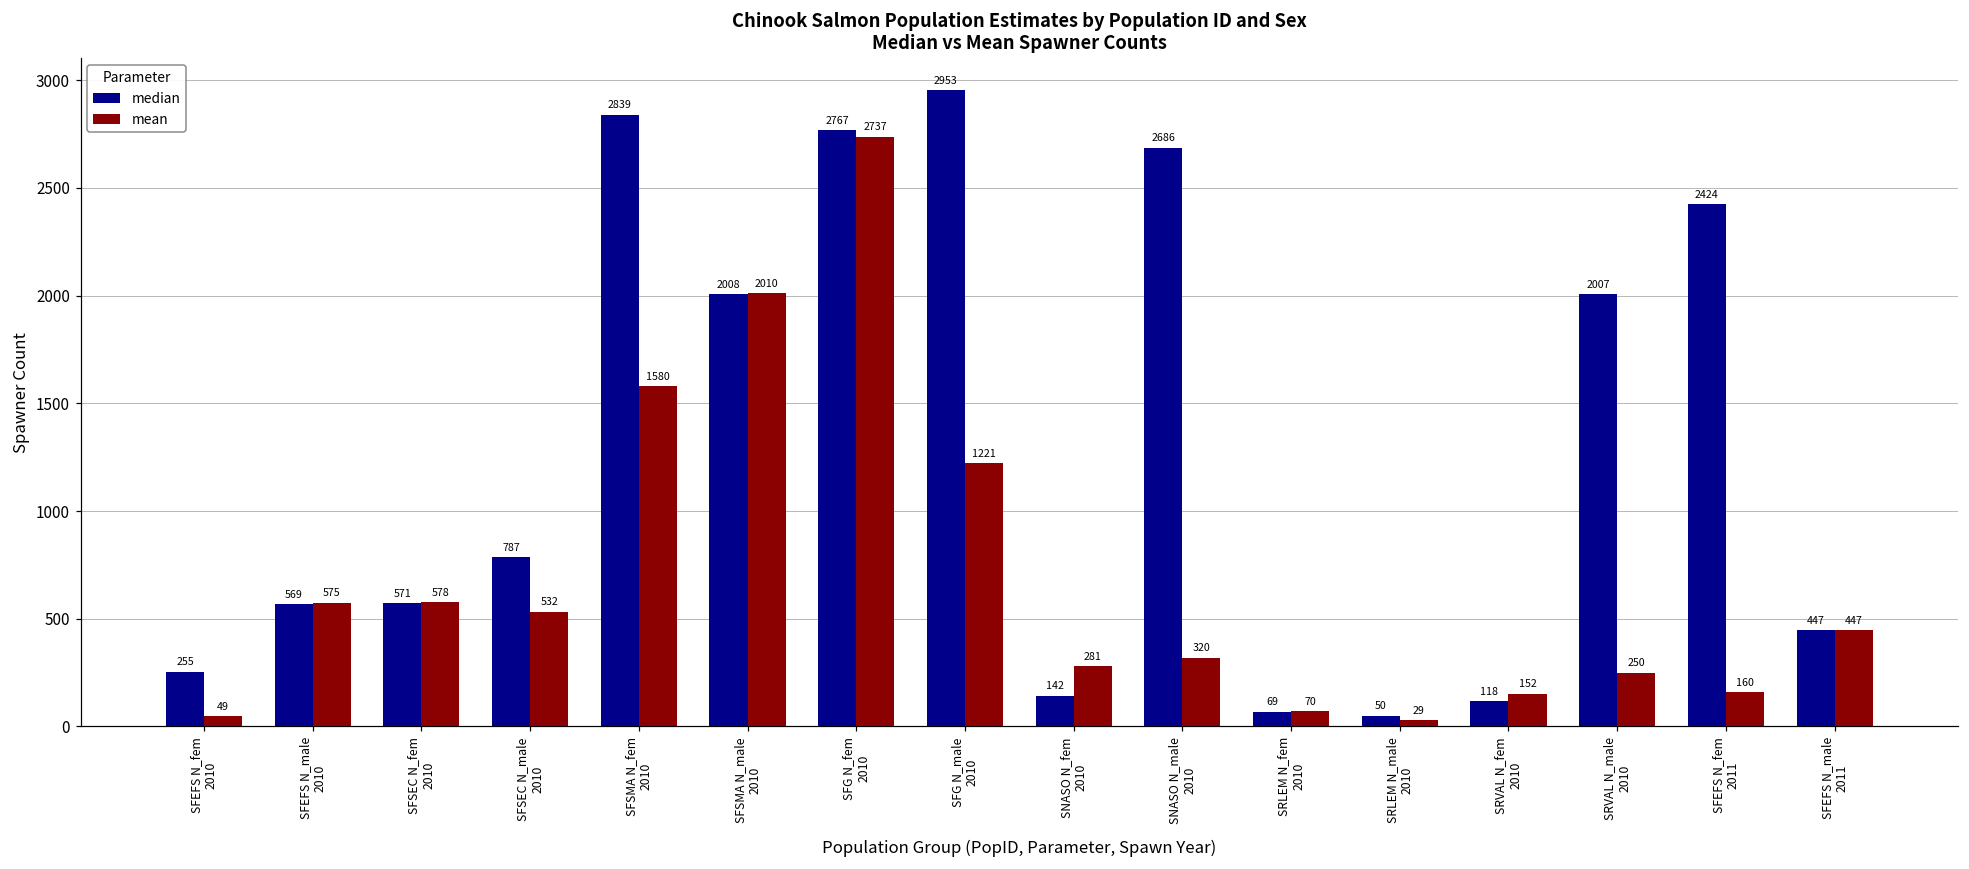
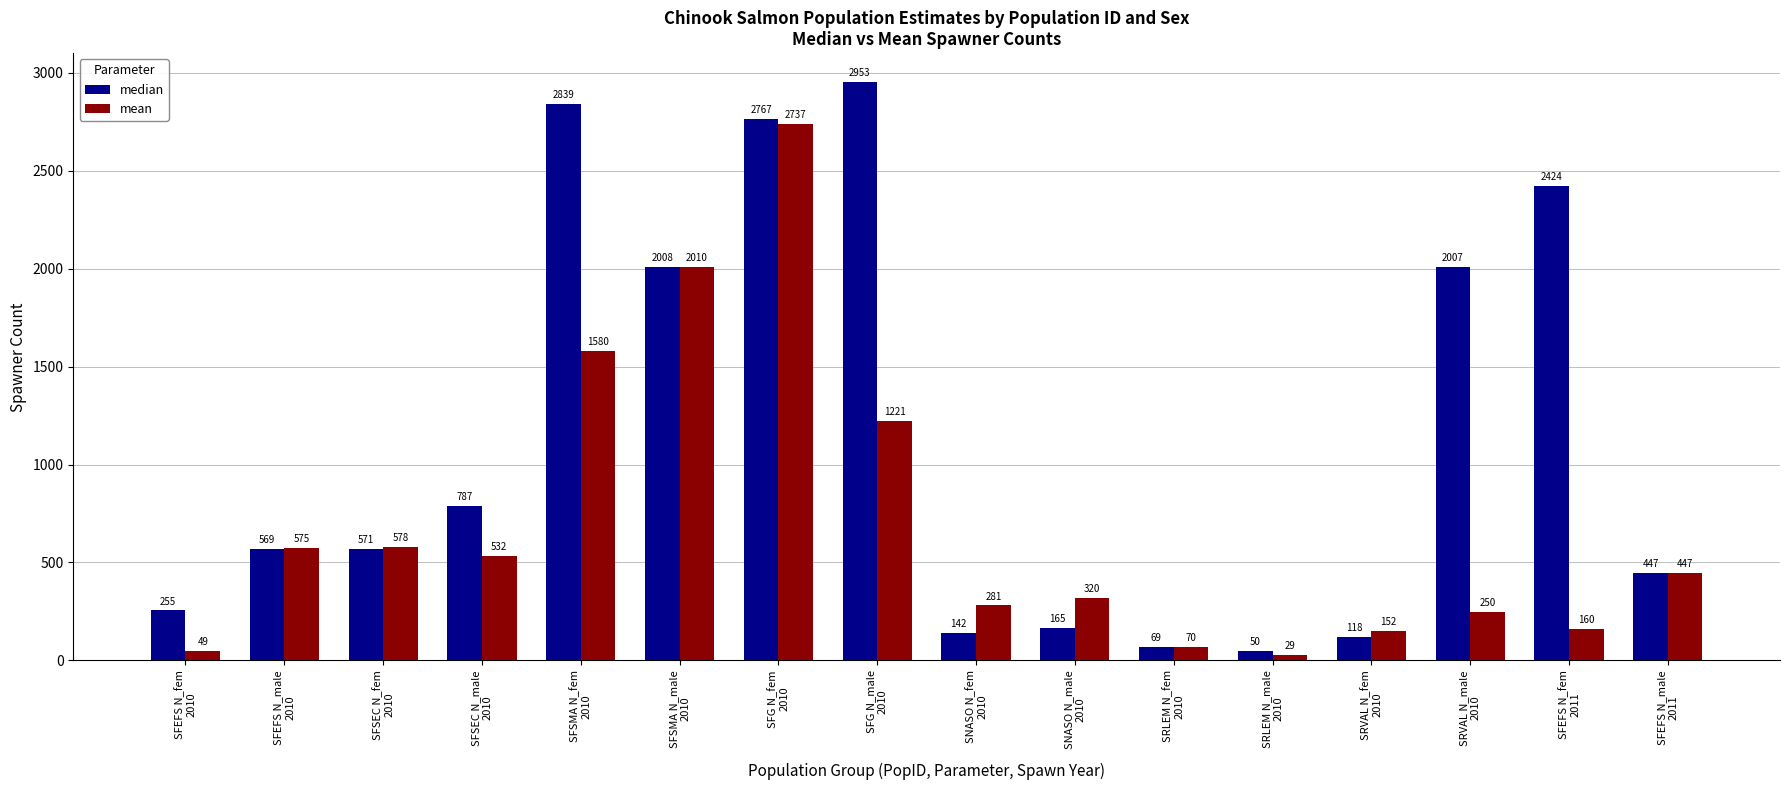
  {
    "median": {
      "SFEFS N_fem 2010": 255,
      "SFEFS N_male 2010": 569,
      "SFSEC N_fem 2010": 571,
      "SFSEC N_male 2010": 787,
      "SFSMA N_fem 2010": 2839,
      "SFSMA N_male 2010": 2008,
      "SFG N_fem 2010": 2767,
      "SFG N_male 2010": 2953,
      "SNASO N_fem 2010": 142,
-     "SNASO N_male 2010": 2686,
+     "SNASO N_male 2010": 165,
      "SRLEM N_fem 2010": 69,
      "SRLEM N_male 2010": 50,
      "SRVAL N_fem 2010": 118,
      "SRVAL N_male 2010": 2007,
      "SFEFS N_fem 2011": 2424,
      "SFEFS N_male 2011": 447
    },
    "mean": {
      "SFEFS N_fem 2010": 49,
      "SFEFS N_male 2010": 575,
      "SFSEC N_fem 2010": 578,
      "SFSEC N_male 2010": 532,
      "SFSMA N_fem 2010": 1580,
      "SFSMA N_male 2010": 2010,
      "SFG N_fem 2010": 2737,
      "SFG N_male 2010": 1221,
      "SNASO N_fem 2010": 281,
      "SNASO N_male 2010": 320,
      "SRLEM N_fem 2010": 70,
      "SRLEM N_male 2010": 29,
      "SRVAL N_fem 2010": 152,
      "SRVAL N_male 2010": 250,
      "SFEFS N_fem 2011": 160,
      "SFEFS N_male 2011": 447
    }
  }
